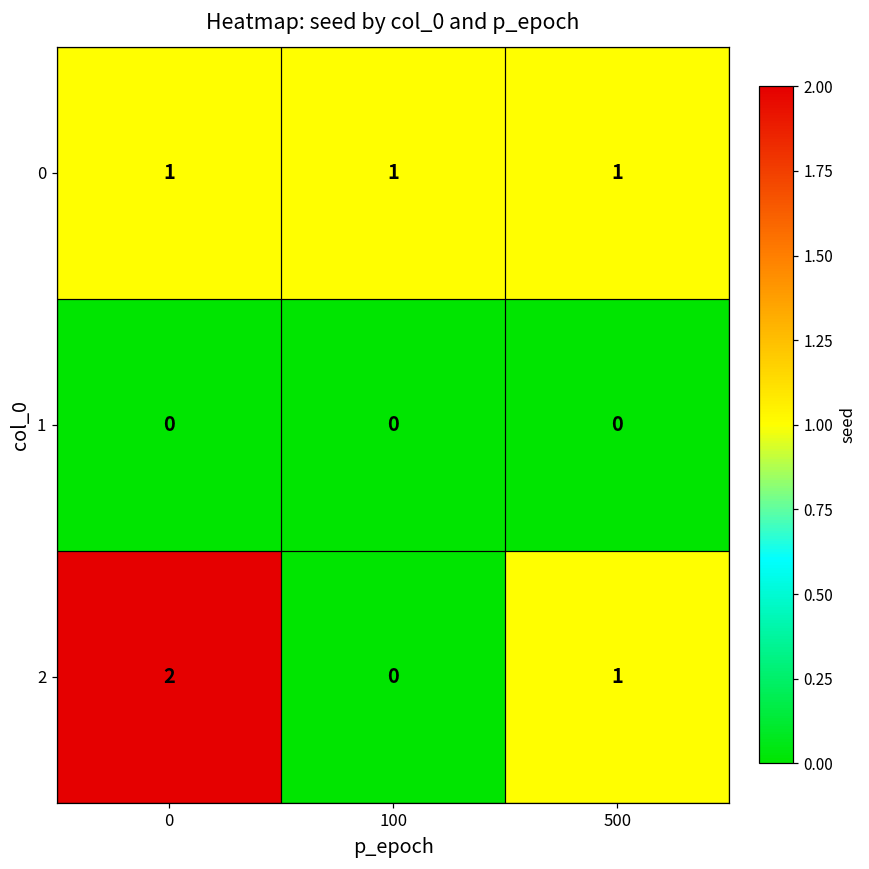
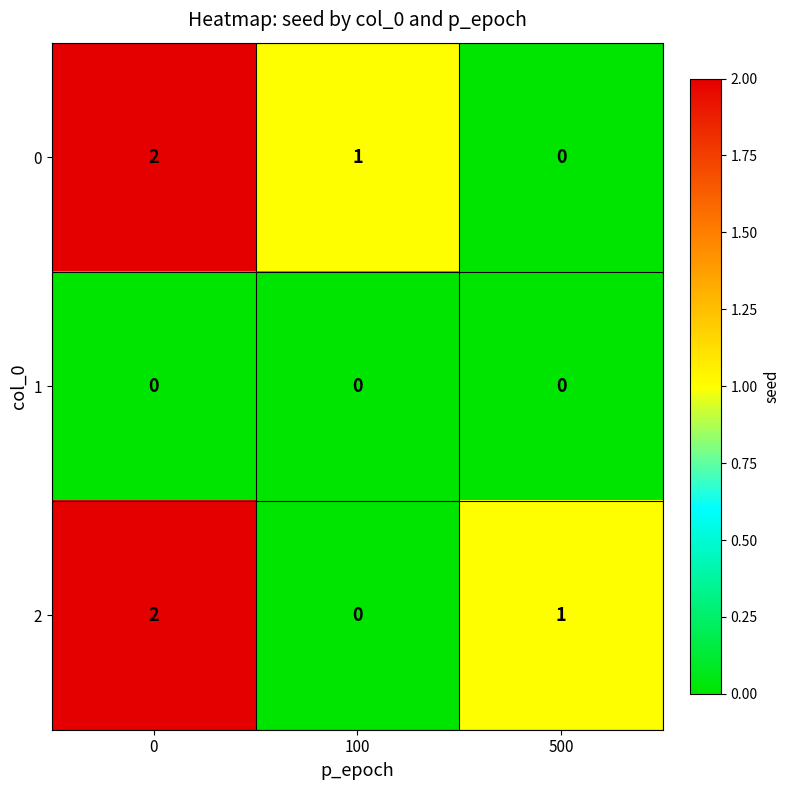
  {
    "0": {
-     "0": 1,
+     "0": 2,
      "100": 1,
-     "500": 1
+     "500": 0
    },
    "1": {
      "0": 0,
      "100": 0,
      "500": 0
    },
    "2": {
      "0": 2,
      "100": 0,
      "500": 1
    }
  }
